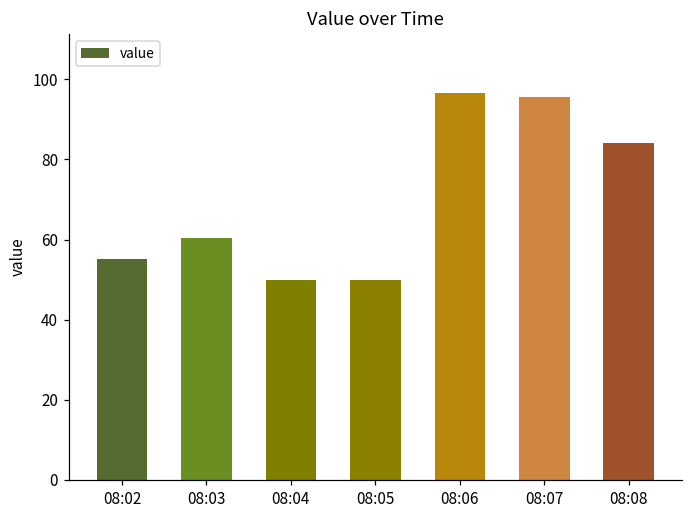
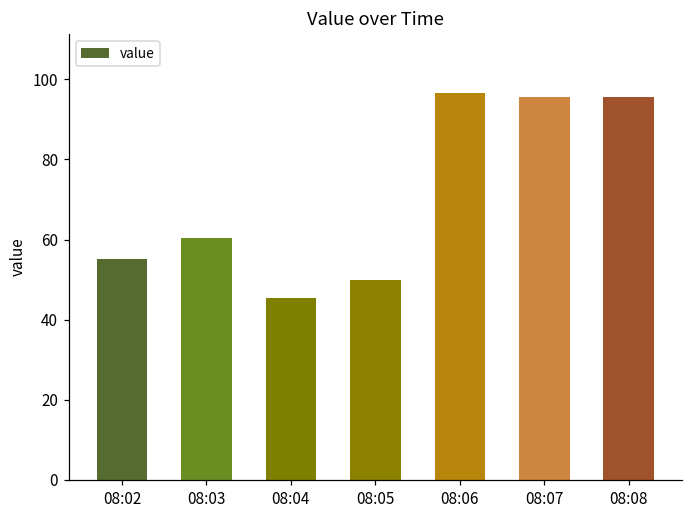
  {
    "08:02": 55,
    "08:03": 60,
-   "08:04": 50,
+   "08:04": 45,
    "08:05": 50,
    "08:06": 97,
    "08:07": 96,
-   "08:08": 84
+   "08:08": 96
  }
